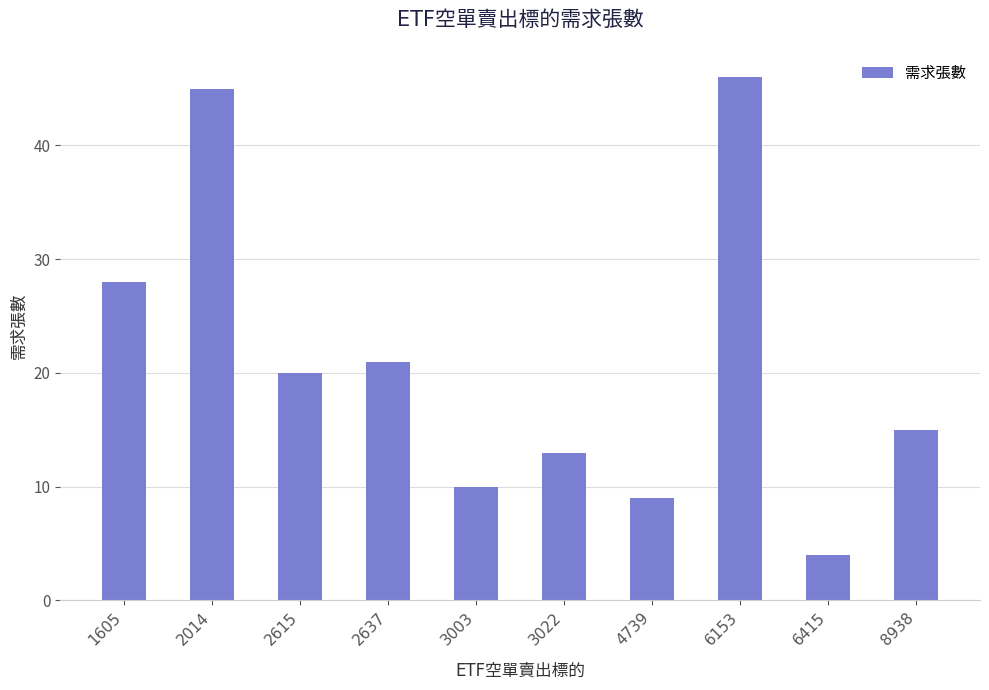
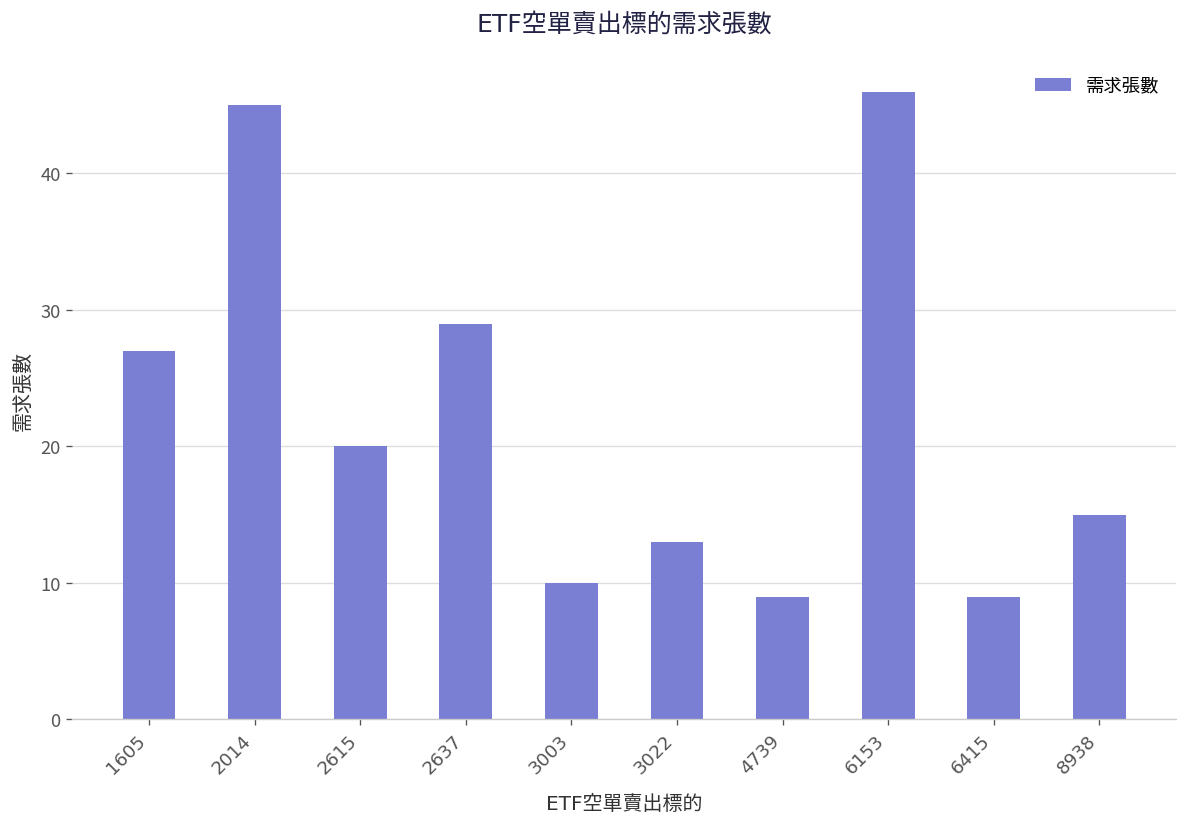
  {
-   "1605": 28,
+   "1605": 27,
    "2014": 45,
    "2615": 20,
-   "2637": 21,
+   "2637": 29,
    "3003": 10,
    "3022": 13,
    "4739": 9,
    "6153": 46,
-   "6415": 4,
+   "6415": 9,
    "8938": 15
  }
